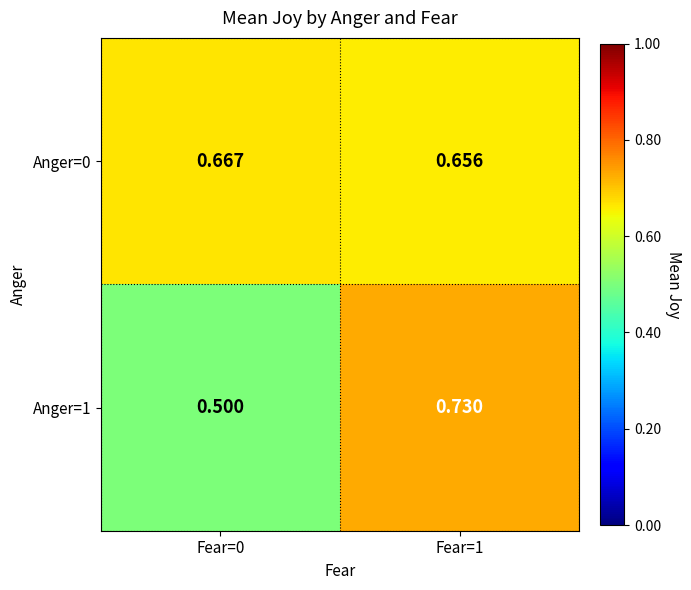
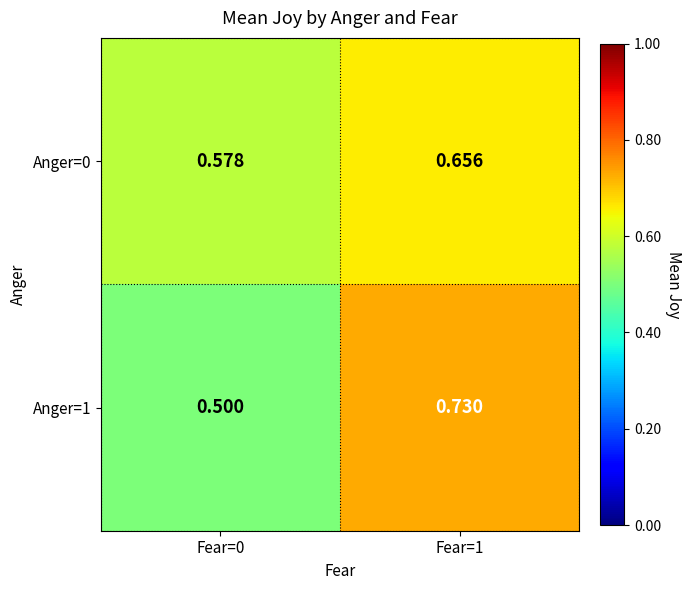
  {
    "Anger=0": {
-     "Fear=0": 0.667,
+     "Fear=0": 0.578,
      "Fear=1": 0.656
    },
    "Anger=1": {
      "Fear=0": 0.500,
      "Fear=1": 0.730
    }
  }
